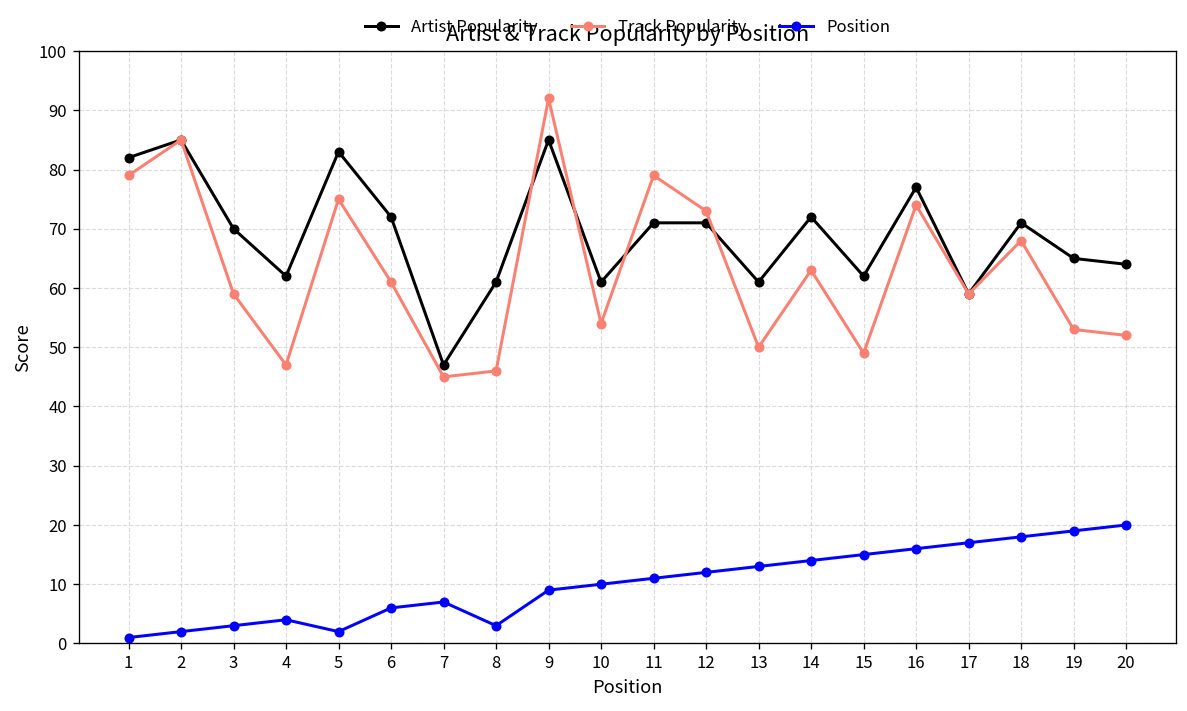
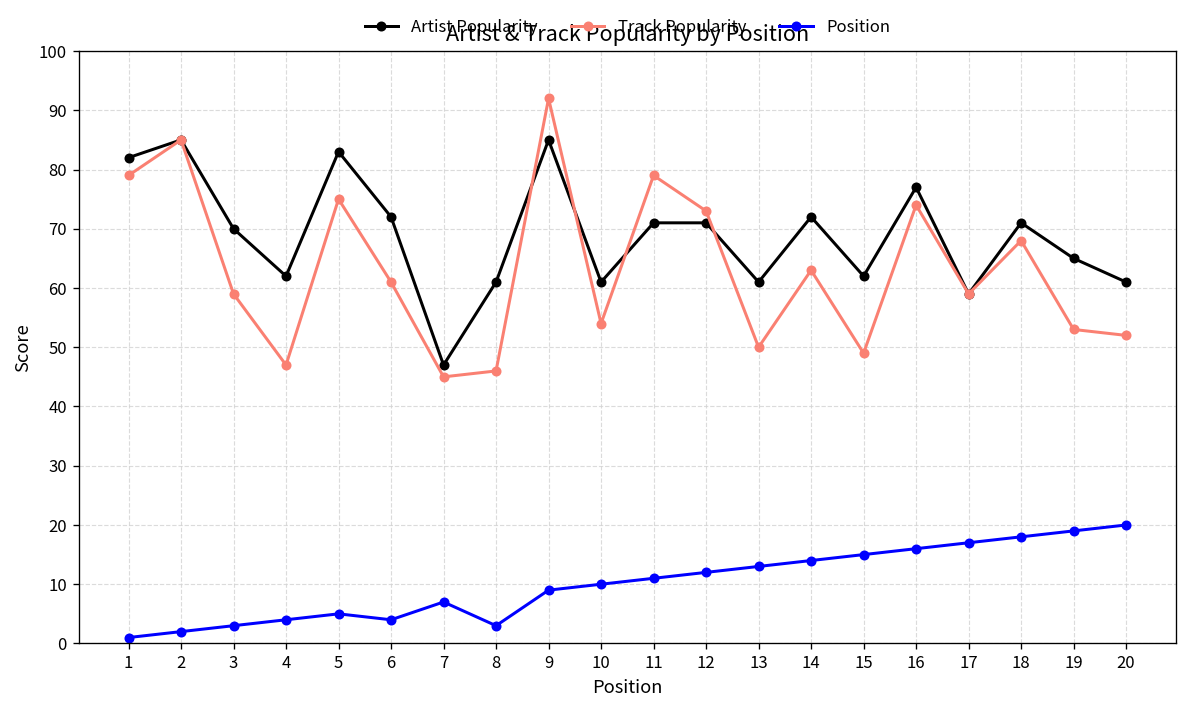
  {
    "Artist Popularity": {
      "1": 82,
      "3": 70,
      "4": 62,
      "5": 83,
      "6": 72,
      "7": 47,
      "8": 61,
      "9": 85,
      "10": 61,
      "11": 71,
      "12": 71,
      "13": 61,
      "14": 72,
      "15": 62,
      "16": 77,
      "18": 71,
      "19": 65,
-     "20": 64
+     "20": 61
    },
    "Track Popularity": {
      "1": 79,
      "3": 59,
      "4": 47,
      "5": 75,
      "6": 61,
      "7": 45,
      "8": 46,
      "9": 92,
      "10": 54,
      "11": 79,
      "12": 73,
      "13": 50,
      "14": 63,
      "15": 49,
      "16": 74,
      "18": 68,
      "19": 53,
      "20": 52
    },
    "Position": {
      "1": 1,
      "2": 2,
      "3": 3,
      "4": 4,
-     "5": 2,
-     "6": 6,
+     "5": 5,
+     "6": 4,
      "7": 7,
      "8": 3,
      "9": 9,
      "10": 10,
      "11": 11,
      "12": 12,
      "13": 13,
      "14": 14,
      "15": 15,
      "16": 16,
      "17": 17,
      "18": 18,
      "19": 19,
      "20": 20
    }
  }
